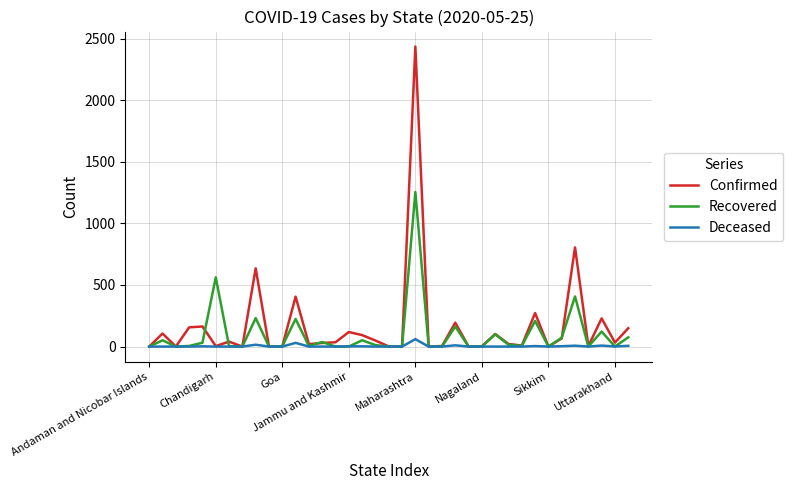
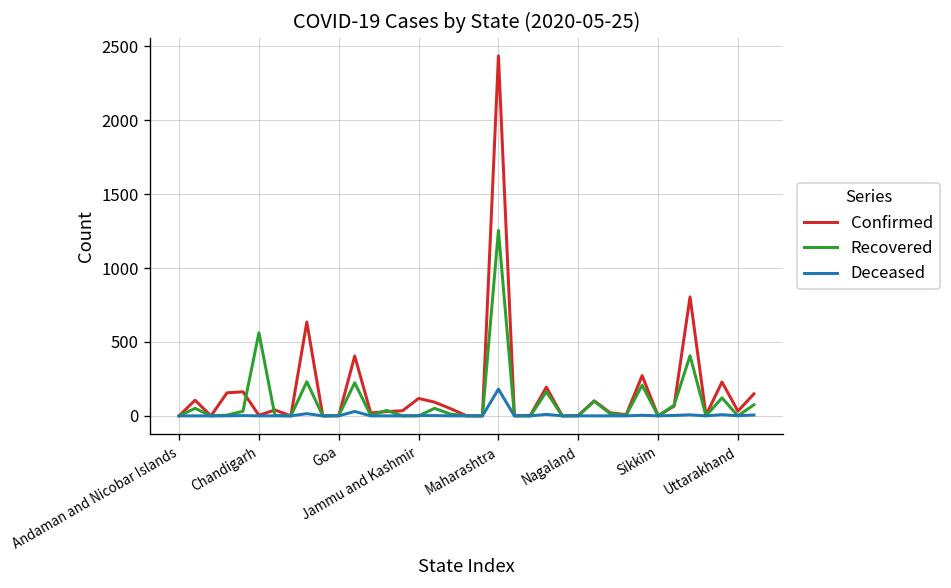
  {
    "Confirmed": {
      "Jammu and Kashmir": 120,
      "Maharashtra": 2440,
      "Uttarakhand": 30
    },
    "Recovered": {
      "Chandigarh": 560,
      "Maharashtra": 1260
    },
    "Deceased": {
-     "Maharashtra": 60
+     "Maharashtra": 180
    }
  }
